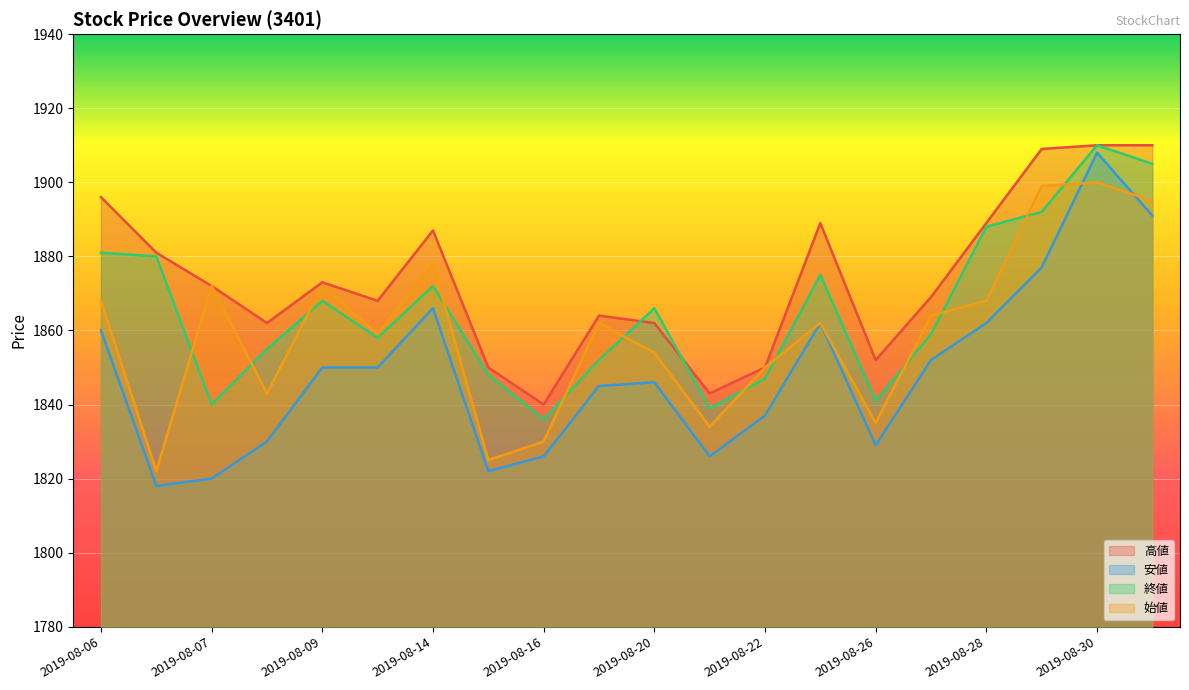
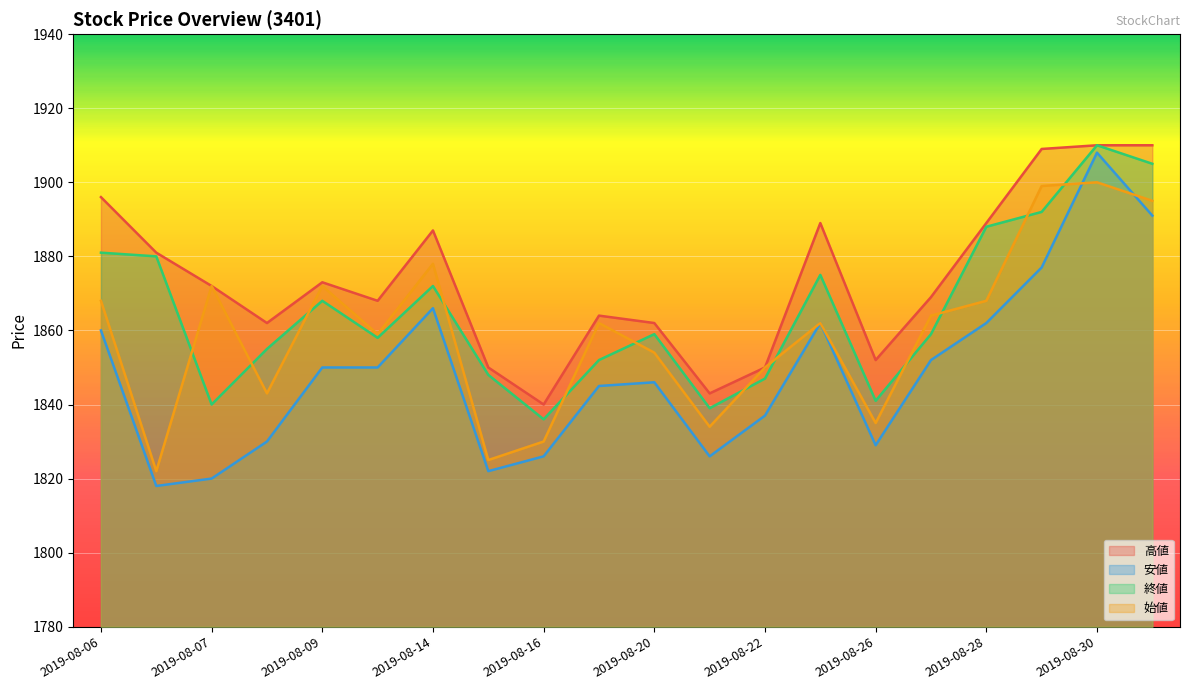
  {
    "安値": {
      "2019-08-07": 1820,
      "2019-08-09": 1850,
      "2019-08-14": 1866,
      "2019-08-16": 1826,
      "2019-08-20": 1846,
      "2019-08-22": 1837,
      "2019-08-28": 1862,
      "2019-08-30": 1908
    },
    "終値": {
      "2019-08-07": 1840,
      "2019-08-09": 1868,
      "2019-08-14": 1872,
      "2019-08-16": 1836,
-     "2019-08-20": 1866,
+     "2019-08-20": 1859,
      "2019-08-22": 1847,
      "2019-08-28": 1888
    }
  }
